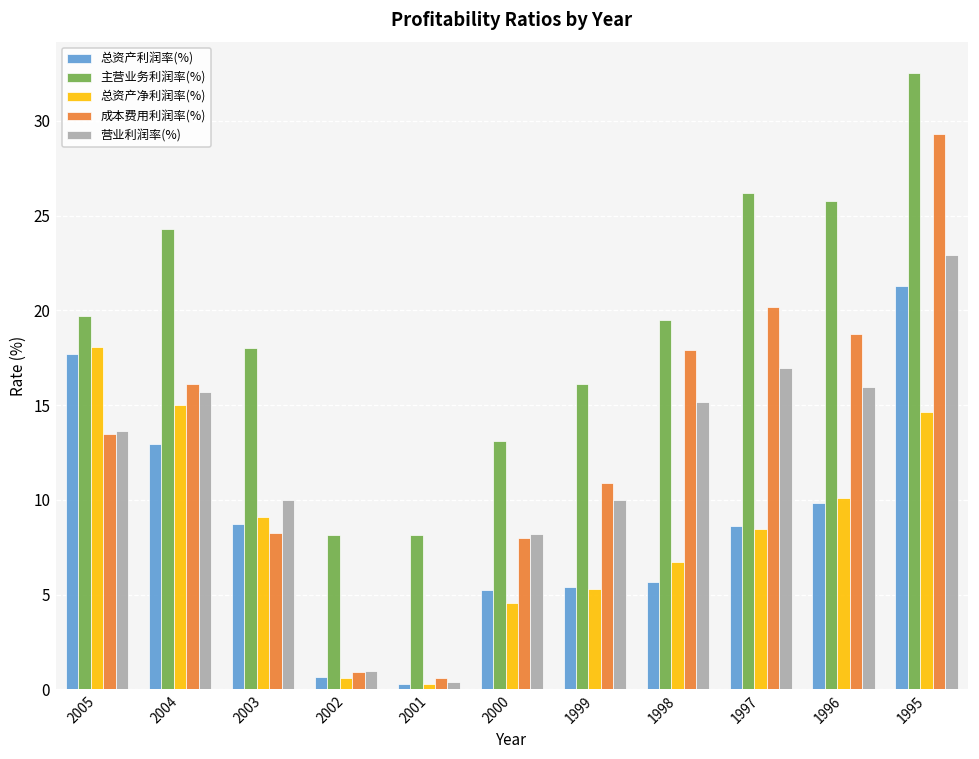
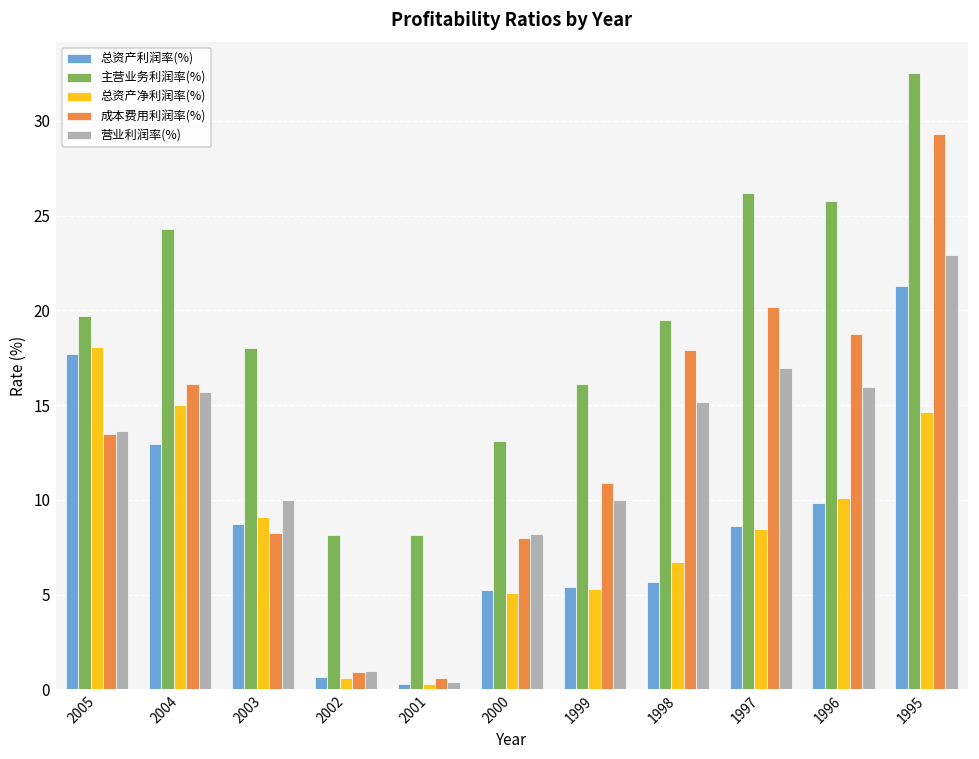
  {
    "总资产利润率(%)": {
      "2005": 17.7,
      "2004": 12.9,
      "2003": 8.7,
      "2002": 0.6,
      "2001": 0.3,
      "2000": 5.2,
      "1999": 5.4,
      "1998": 5.6,
      "1997": 8.6,
      "1996": 9.8,
      "1995": 21.3
    },
    "主营业务利润率(%)": {
      "2005": 19.7,
      "2004": 24.3,
      "2003": 18.0,
      "2002": 8.1,
      "2001": 8.2,
      "2000": 13.1,
      "1999": 16.1,
      "1998": 19.5,
      "1997": 26.2,
      "1996": 25.7,
      "1995": 32.6
    },
    "总资产净利润率(%)": {
      "2005": 18.1,
      "2004": 15.0,
      "2003": 9.1,
      "2002": 0.6,
      "2001": 0.3,
-     "2000": 4.6,
+     "2000": 5.1,
      "1999": 5.3,
      "1998": 6.7,
      "1997": 8.5,
      "1996": 10.1,
      "1995": 14.6
    },
    "成本费用利润率(%)": {
      "2005": 13.5,
      "2004": 16.1,
      "2003": 8.2,
      "2002": 0.9,
      "2001": 0.6,
      "2000": 8.0,
      "1999": 10.9,
      "1998": 17.9,
      "1997": 20.2,
      "1996": 18.8,
      "1995": 29.3
    },
    "营业利润率(%)": {
      "2005": 13.7,
      "2004": 15.7,
      "2003": 10.0,
      "2002": 1.0,
      "2001": 0.4,
      "2000": 8.2,
      "1999": 10.0,
      "1998": 15.2,
      "1997": 16.9,
      "1996": 15.9,
      "1995": 22.9
    }
  }
